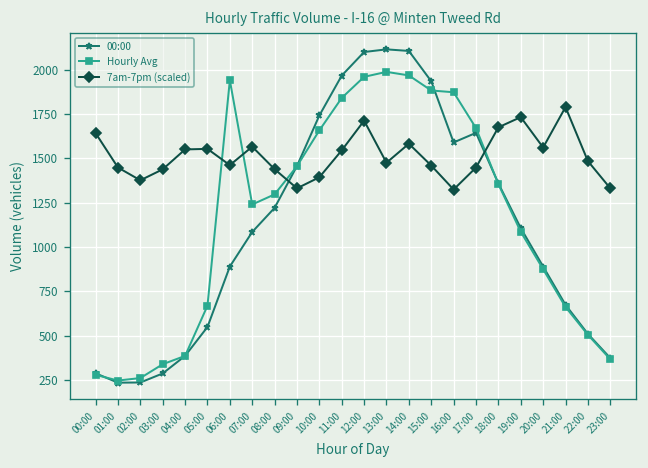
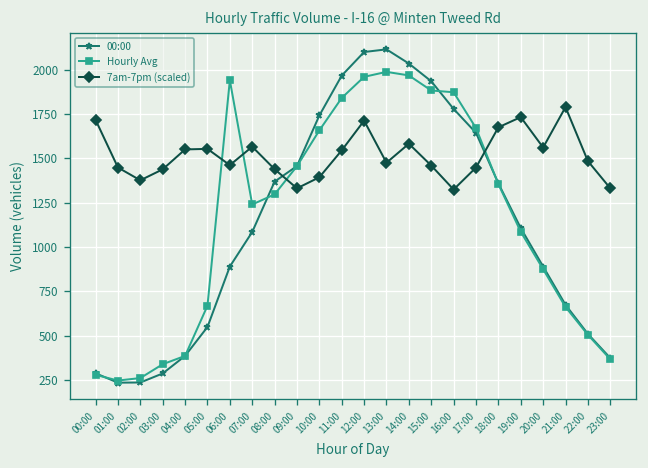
  {
    "00:00": {
      "02:00": 240,
      "03:00": 290,
      "05:00": 550,
      "06:00": 890,
      "07:00": 1080,
-     "08:00": 1220,
+     "08:00": 1370,
      "10:00": 1740,
      "11:00": 1970,
      "12:00": 2100,
      "13:00": 2110,
-     "14:00": 2110,
+     "14:00": 2030,
      "15:00": 1930,
-     "16:00": 1590,
+     "16:00": 1780,
      "17:00": 1640,
      "19:00": 1110
    },
    "Hourly Avg": {
      "02:00": 260,
      "03:00": 340,
      "05:00": 670,
      "06:00": 1940,
      "07:00": 1240,
      "08:00": 1300,
      "10:00": 1660,
      "11:00": 1840,
      "12:00": 1960,
      "13:00": 1990,
      "14:00": 1970,
      "15:00": 1880,
      "16:00": 1870,
      "17:00": 1670,
      "19:00": 1090
    },
    "7am-7pm (scaled)": {
-     "00:00": 1640,
+     "00:00": 1720,
      "01:00": 1450,
      "02:00": 1380,
      "03:00": 1440,
      "04:00": 1550,
      "05:00": 1550,
      "06:00": 1460,
      "07:00": 1570,
      "08:00": 1440,
      "09:00": 1330,
      "10:00": 1390,
      "11:00": 1540,
      "12:00": 1710,
      "13:00": 1470,
      "14:00": 1580,
      "15:00": 1460,
      "16:00": 1320,
      "17:00": 1450,
      "18:00": 1670,
      "19:00": 1730,
      "20:00": 1560,
      "21:00": 1790,
      "22:00": 1480,
      "23:00": 1330
    }
  }
